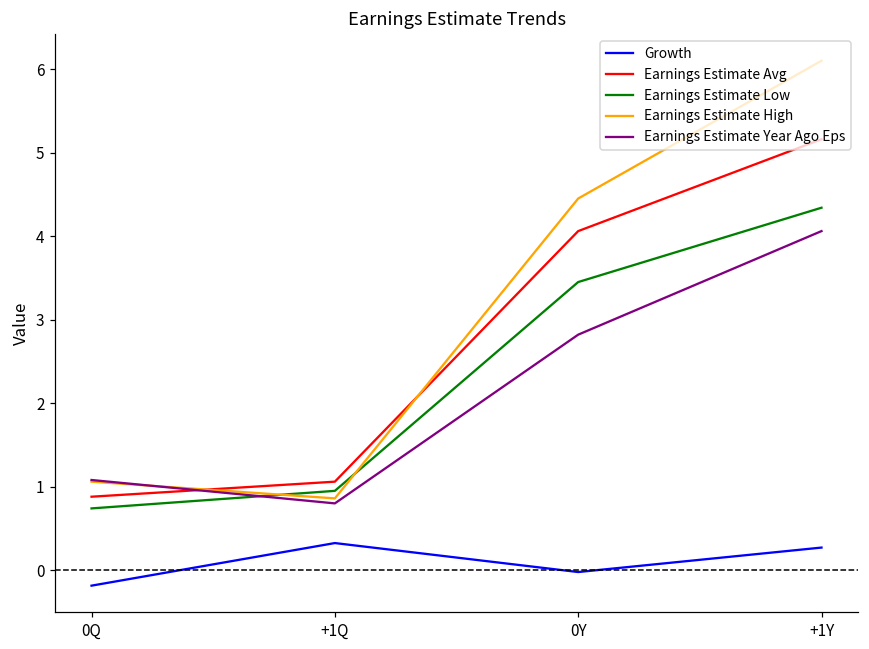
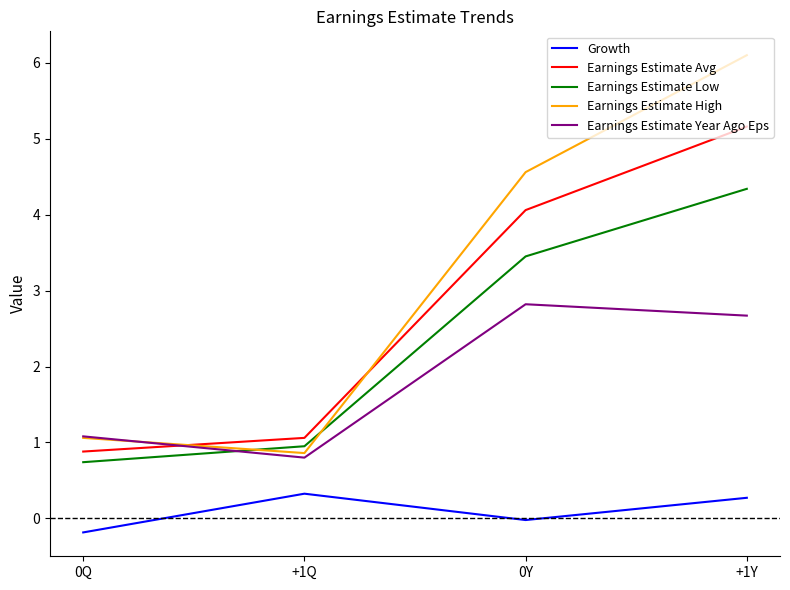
  {
    "Growth": {
      "0Q": -0.2,
      "+1Q": 0.3,
      "0Y": 0.0,
      "+1Y": 0.3
    },
    "Earnings Estimate Avg": {
      "0Q": 0.9,
      "+1Q": 1.1,
      "0Y": 4.1
    },
    "Earnings Estimate Low": {
      "0Q": 0.7,
      "+1Q": 1.0,
      "0Y": 3.5,
      "+1Y": 4.3
    },
    "Earnings Estimate High": {
      "+1Q": 0.9,
-     "0Y": 4.5
+     "0Y": 4.6
    },
    "Earnings Estimate Year Ago Eps": {
      "+1Q": 0.8,
      "0Y": 2.8,
-     "+1Y": 4.1
+     "+1Y": 2.7
    }
  }
